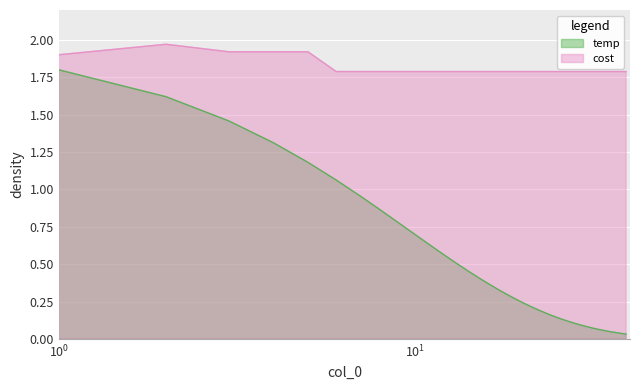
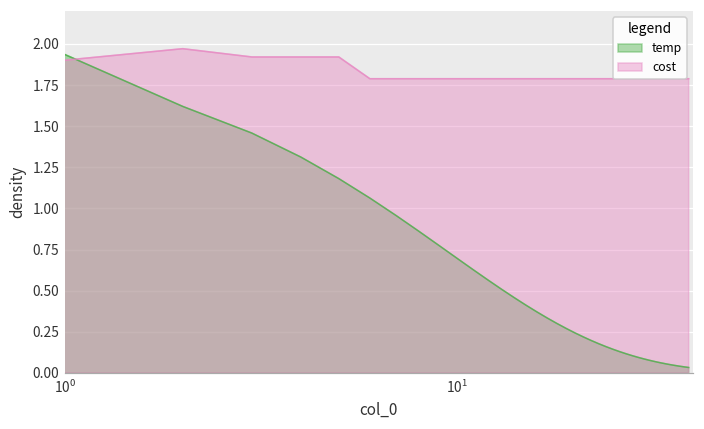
  {
    "temp": {
-     "10^0": 1.80,
+     "10^0": 1.94,
      "10^1": 0.70
    },
    "cost": {
      "10^0": 1.90,
      "10^1": 1.79
    }
  }
